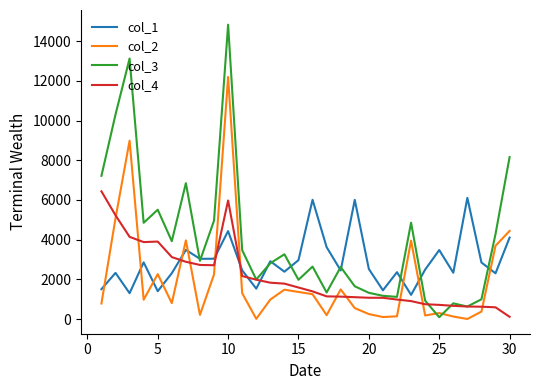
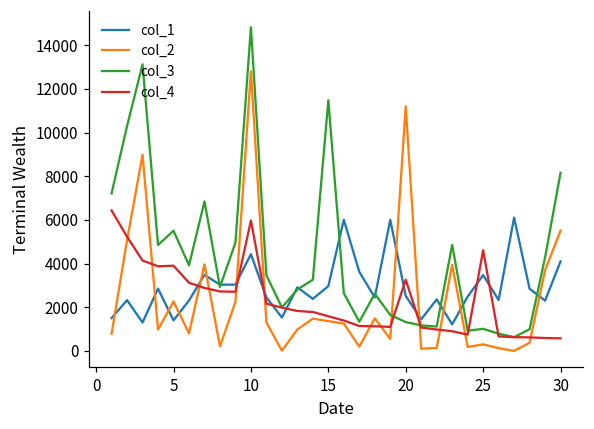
  {
    "col_1": {
      "5": 1400,
      "10": 4400,
      "15": 3000,
      "20": 2500,
      "25": 3500,
      "30": 4100
    },
    "col_2": {
      "5": 2300,
-     "10": 12200,
+     "10": 12800,
      "15": 1400,
-     "20": 200,
+     "20": 11200,
      "25": 300,
-     "30": 4400
+     "30": 5500
    },
    "col_3": {
      "5": 5500,
      "10": 14800,
-     "15": 2000,
+     "15": 11500,
      "20": 1300,
-     "25": 100,
+     "25": 1000,
      "30": 8200
    },
    "col_4": {
      "5": 3900,
      "10": 6000,
      "15": 1600,
-     "20": 1100,
-     "25": 700,
-     "30": 100
+     "20": 3300,
+     "25": 4600,
+     "30": 600
    }
  }
